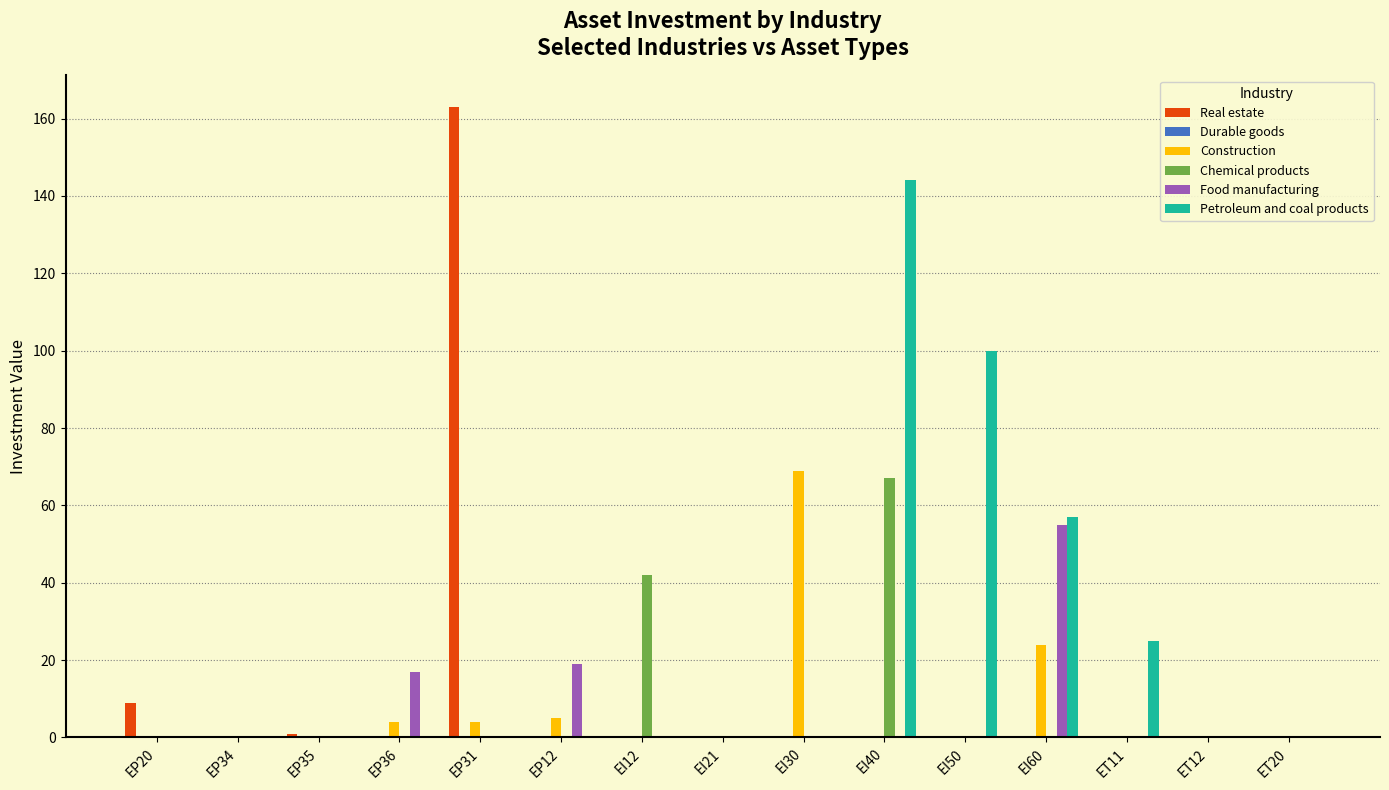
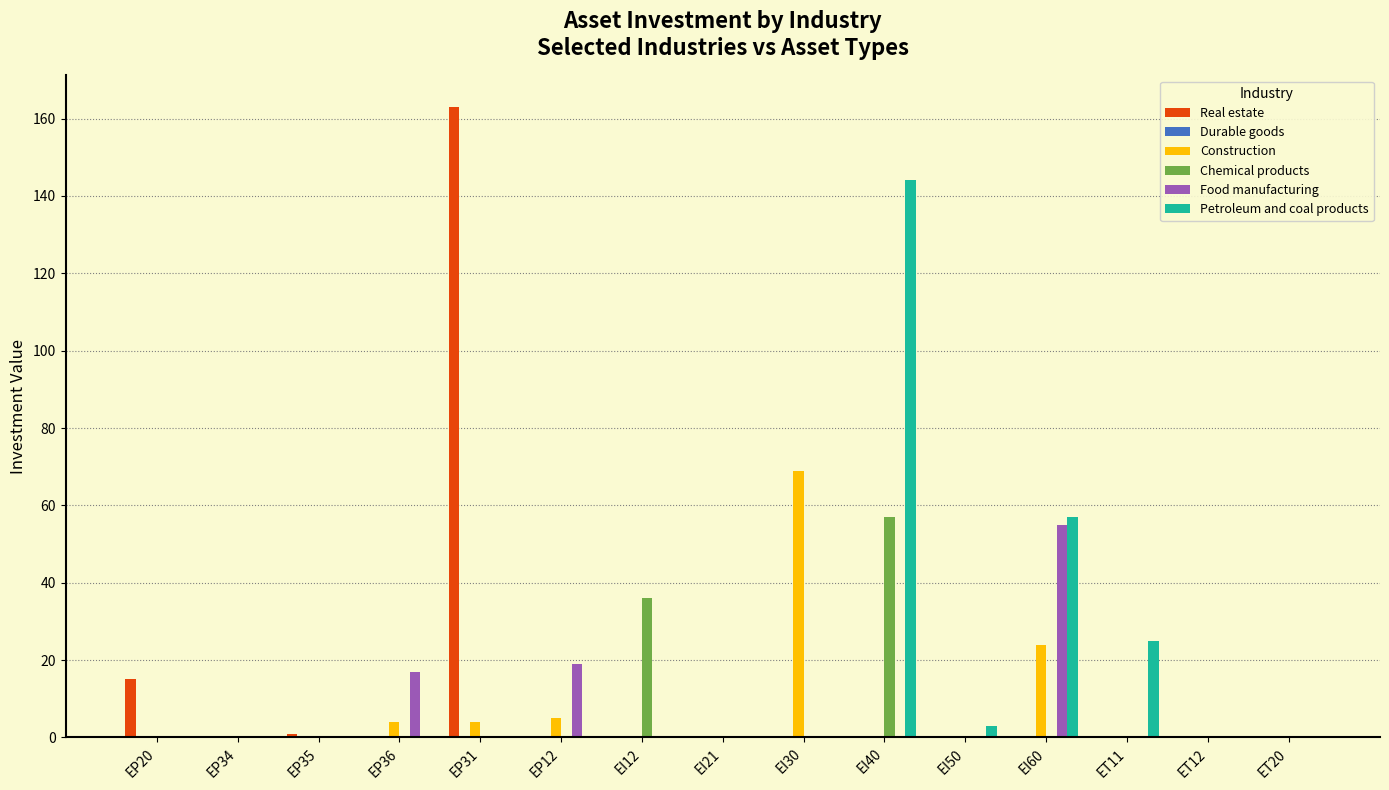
  {
    "Real estate": {
-     "EP20": 9,
+     "EP20": 15,
      "EP34": 0,
      "EP35": 1,
      "EP36": 0,
      "EP31": 163,
      "EP12": 0,
      "EI12": 0,
      "EI21": 0,
      "EI30": 0,
      "EI40": 0,
      "EI50": 0,
      "EI60": 0,
      "ET11": 0,
      "ET12": 0,
      "ET20": 0
    },
    "Durable goods": {
      "EP20": 0,
      "EP34": 0,
      "EP35": 0,
      "EP36": 0,
      "EP31": 0,
      "EP12": 0,
      "EI12": 0,
      "EI21": 0,
      "EI30": 0,
      "EI40": 0,
      "EI50": 0,
      "EI60": 0,
      "ET11": 0,
      "ET12": 0,
      "ET20": 0
    },
    "Construction": {
      "EP20": 0,
      "EP34": 0,
      "EP35": 0,
      "EP36": 4,
      "EP31": 4,
      "EP12": 5,
      "EI12": 0,
      "EI21": 0,
      "EI30": 69,
      "EI40": 0,
      "EI50": 0,
      "EI60": 24,
      "ET11": 0,
      "ET12": 0,
      "ET20": 0
    },
    "Chemical products": {
      "EP20": 0,
      "EP34": 0,
      "EP35": 0,
      "EP36": 0,
      "EP31": 0,
      "EP12": 0,
-     "EI12": 42,
+     "EI12": 36,
      "EI21": 0,
      "EI30": 0,
-     "EI40": 67,
+     "EI40": 57,
      "EI50": 0,
      "EI60": 0,
      "ET11": 0,
      "ET12": 0,
      "ET20": 0
    },
    "Food manufacturing": {
      "EP20": 0,
      "EP34": 0,
      "EP35": 0,
      "EP36": 17,
      "EP31": 0,
      "EP12": 19,
      "EI12": 0,
      "EI21": 0,
      "EI30": 0,
      "EI40": 0,
      "EI50": 0,
      "EI60": 55,
      "ET11": 0,
      "ET12": 0,
      "ET20": 0
    },
    "Petroleum and coal products": {
      "EP20": 0,
      "EP34": 0,
      "EP35": 0,
      "EP36": 0,
      "EP31": 0,
      "EP12": 0,
      "EI12": 0,
      "EI21": 0,
      "EI30": 0,
      "EI40": 144,
-     "EI50": 100,
+     "EI50": 3,
      "EI60": 57,
      "ET11": 25,
      "ET12": 0,
      "ET20": 0
    }
  }
